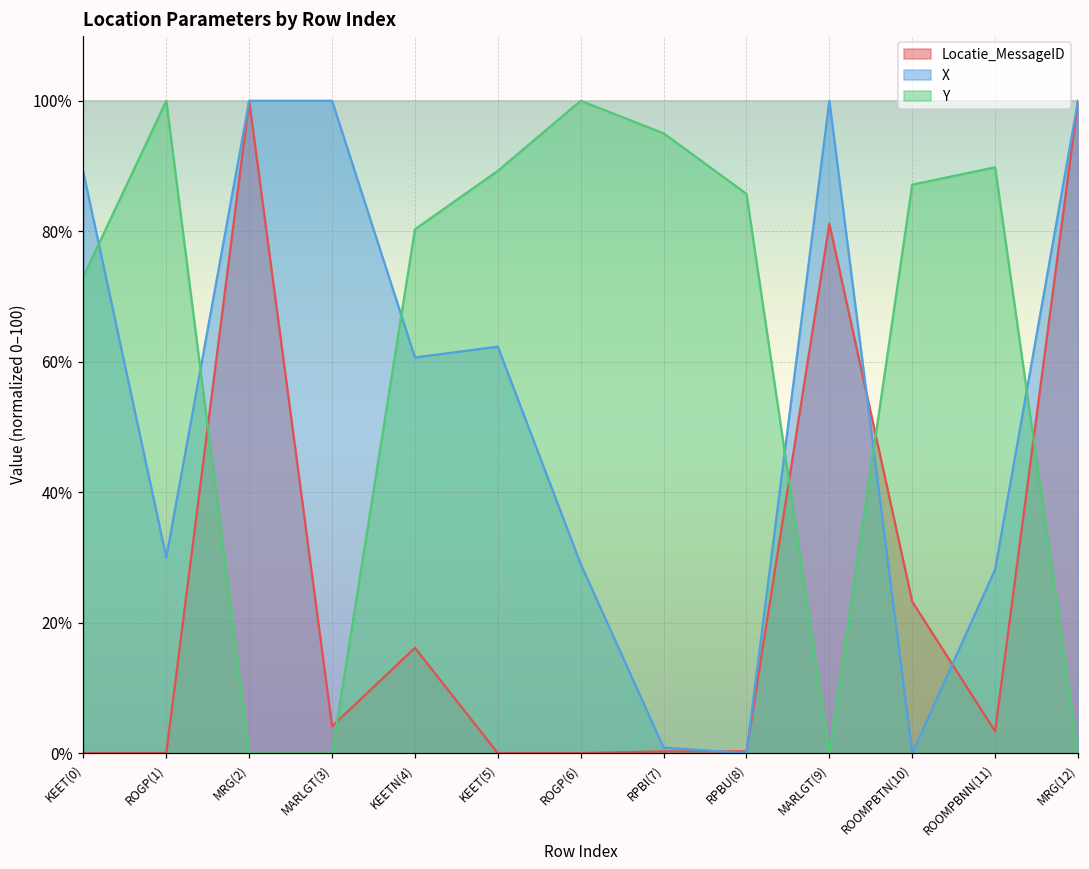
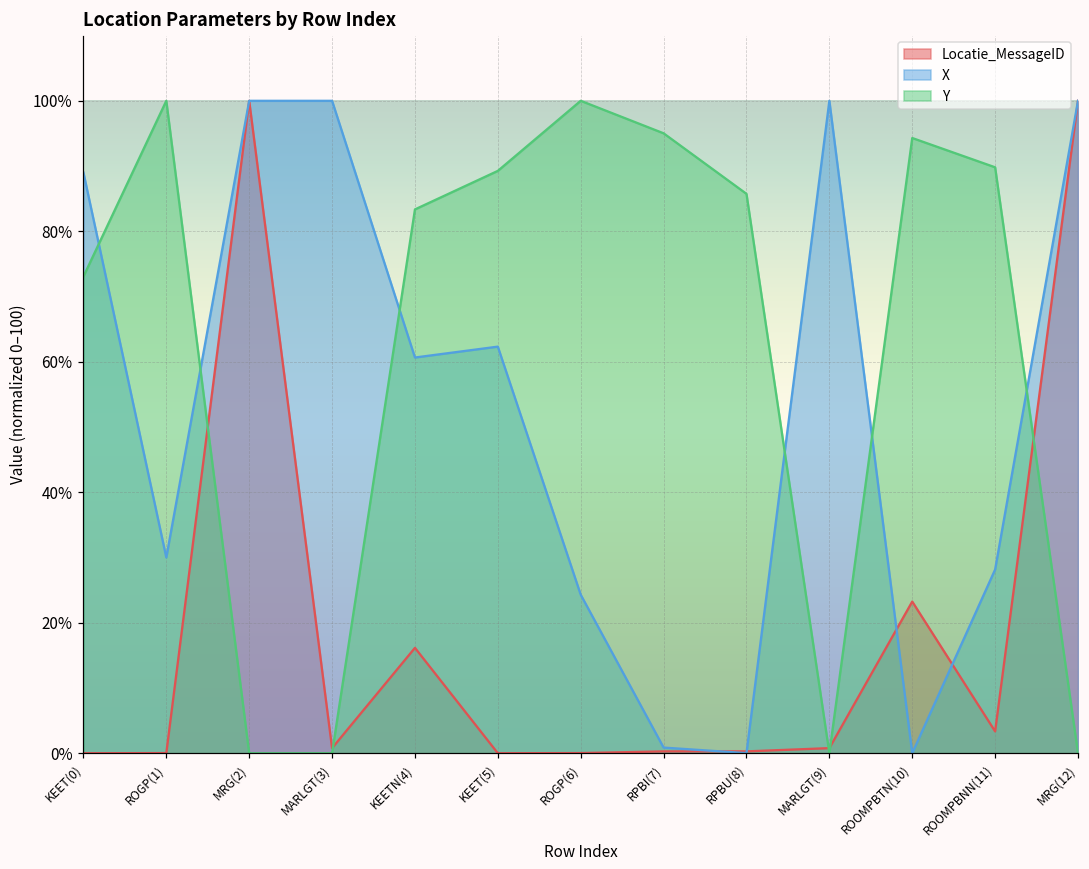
  {
    "Locatie_MessageID": {
      "KEET(0)": "0%",
      "ROGP(1)": "0%",
-     "MARLGT(3)": "4%",
+     "MARLGT(3)": "1%",
      "KEETN(4)": "16%",
      "KEET(5)": "0%",
      "ROGP(6)": "0%",
      "RPBI(7)": "0%",
-     "MARLGT(9)": "81%",
+     "MARLGT(9)": "1%",
      "ROOMPBTN(10)": "23%",
      "ROOMPBNN(11)": "3%"
    },
    "X": {
      "KEET(0)": "89%",
      "ROGP(1)": "30%",
      "MARLGT(3)": "100%",
      "KEETN(4)": "61%",
      "KEET(5)": "62%",
-     "ROGP(6)": "29%",
+     "ROGP(6)": "24%",
      "RPBI(7)": "1%",
      "MARLGT(9)": "100%",
      "ROOMPBTN(10)": "0%",
      "ROOMPBNN(11)": "28%"
    },
    "Y": {
      "KEET(0)": "73%",
      "ROGP(1)": "100%",
      "MRG(2)": "0%",
      "MARLGT(3)": "0%",
-     "KEETN(4)": "80%",
+     "KEETN(4)": "83%",
      "KEET(5)": "89%",
      "ROGP(6)": "100%",
      "RPBI(7)": "95%",
      "RPBU(8)": "86%",
      "MARLGT(9)": "0%",
-     "ROOMPBTN(10)": "87%",
+     "ROOMPBTN(10)": "94%",
      "ROOMPBNN(11)": "90%",
      "MRG(12)": "0%"
    }
  }
